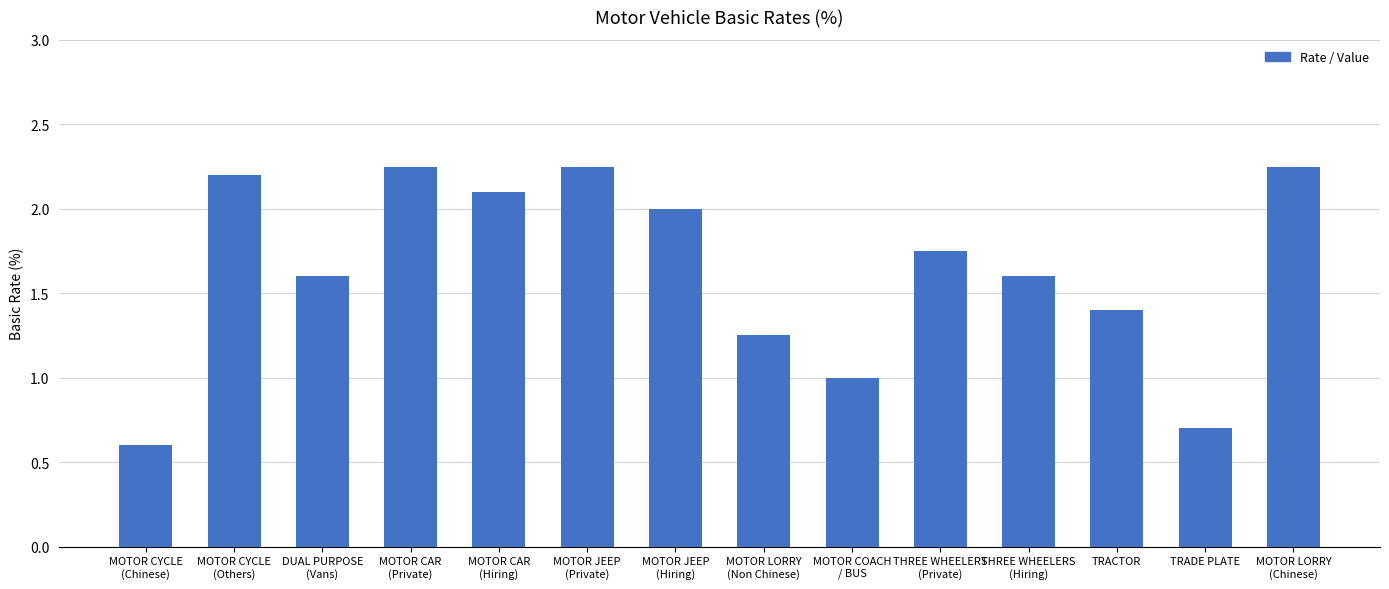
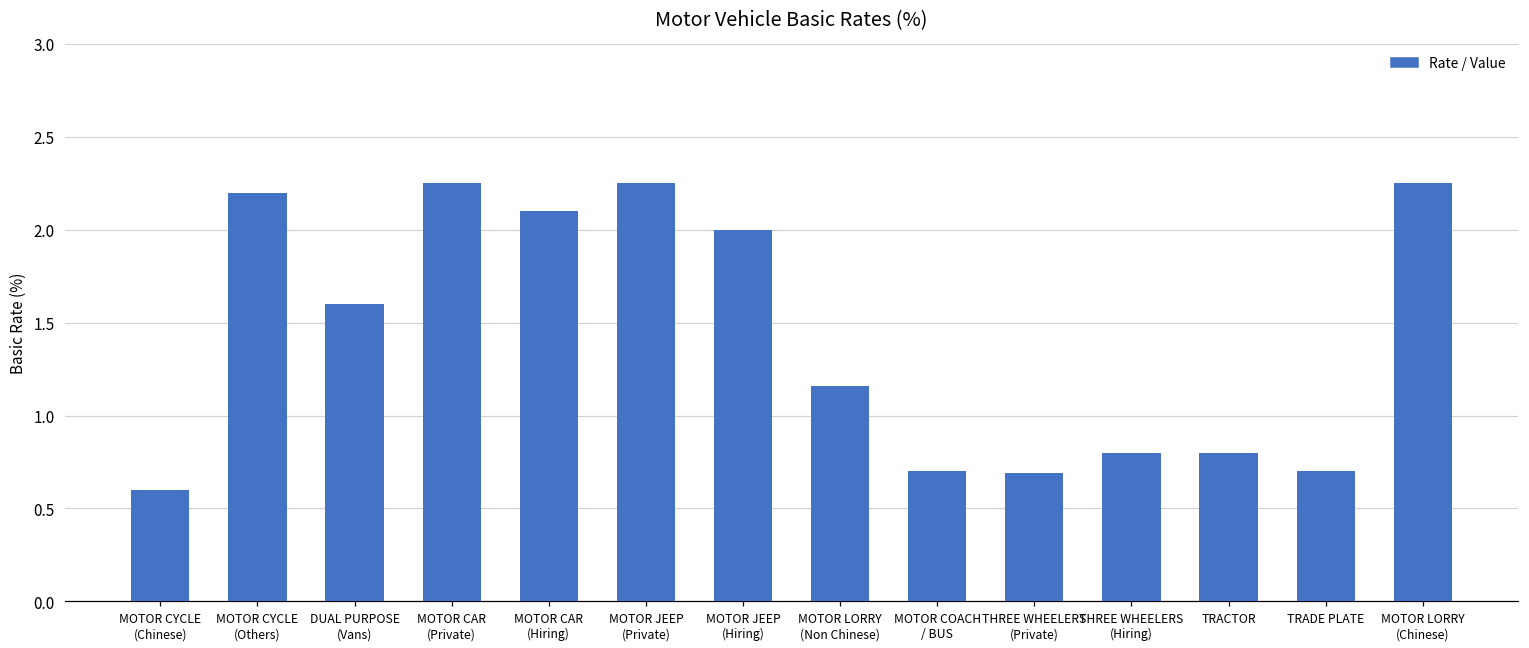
  {
    "MOTOR CYCLE (Chinese)": 0.60,
    "MOTOR CYCLE (Others)": 2.20,
    "DUAL PURPOSE (Vans)": 1.60,
    "MOTOR CAR (Private)": 2.25,
    "MOTOR CAR (Hiring)": 2.10,
    "MOTOR JEEP (Private)": 2.25,
    "MOTOR JEEP (Hiring)": 2.00,
-   "MOTOR LORRY (Non Chinese)": 1.25,
-   "MOTOR COACH / BUS": 1.0,
-   "THREE WHEELERS (Private)": 1.75,
-   "THREE WHEELERS (Hiring)": 1.6,
-   "TRACTOR": 1.4,
+   "MOTOR LORRY (Non Chinese)": 1.16,
+   "MOTOR COACH / BUS": 0.7,
+   "THREE WHEELERS (Private)": 0.69,
+   "THREE WHEELERS (Hiring)": 0.8,
+   "TRACTOR": 0.8,
    "TRADE PLATE": 0.70,
    "MOTOR LORRY (Chinese)": 2.25
  }
